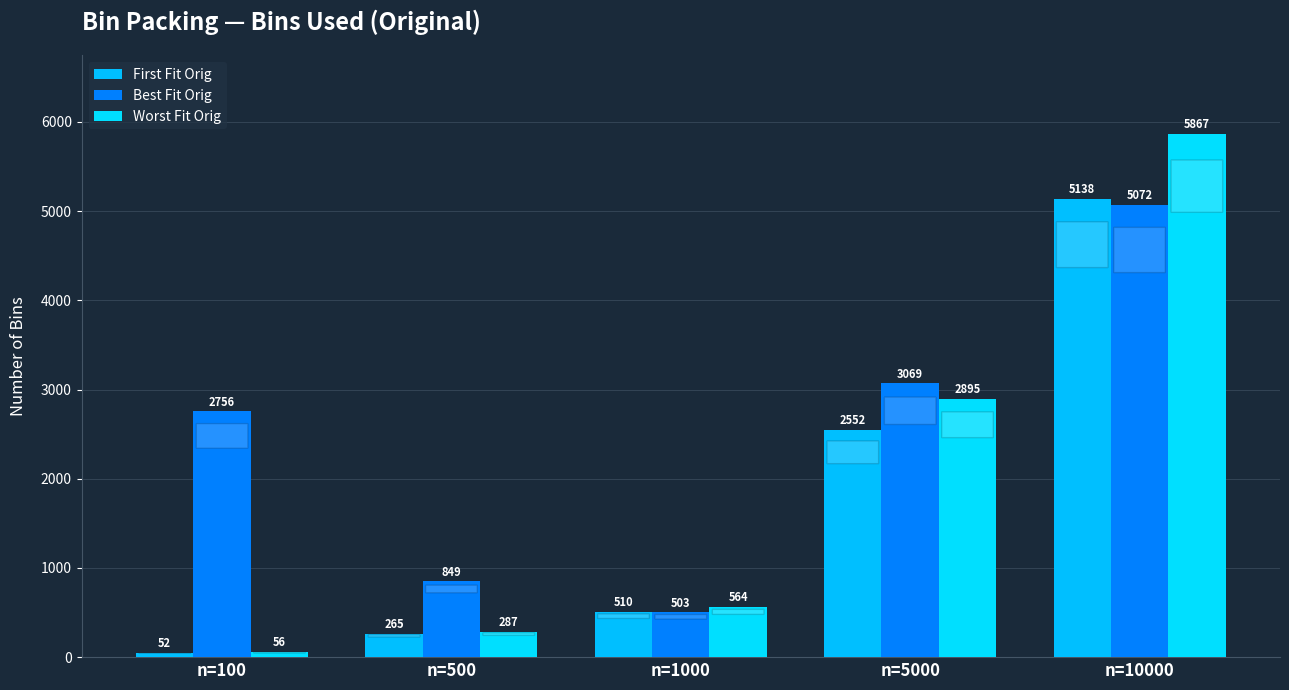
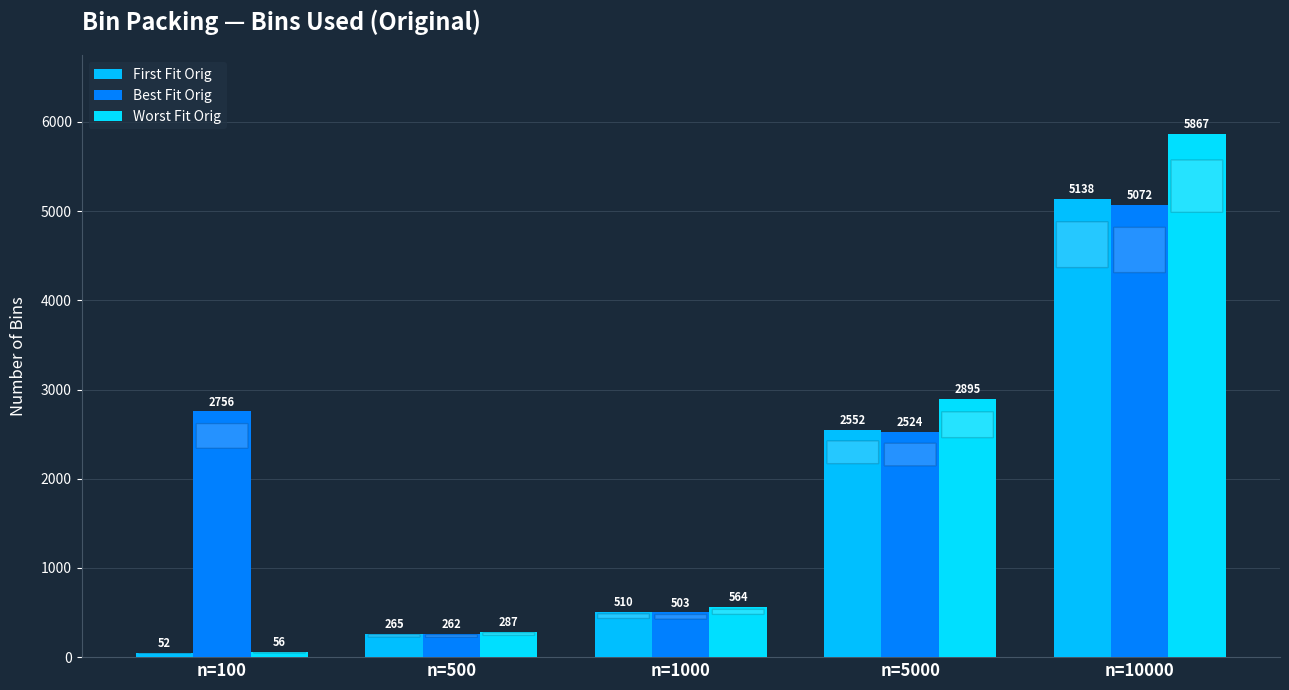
  {
    "Best Fit Orig": {
      "n=100": 2756,
-     "n=500": 849,
+     "n=500": 262,
      "n=1000": 503,
-     "n=5000": 3069,
+     "n=5000": 2524,
      "n=10000": 5072
    }
  }
